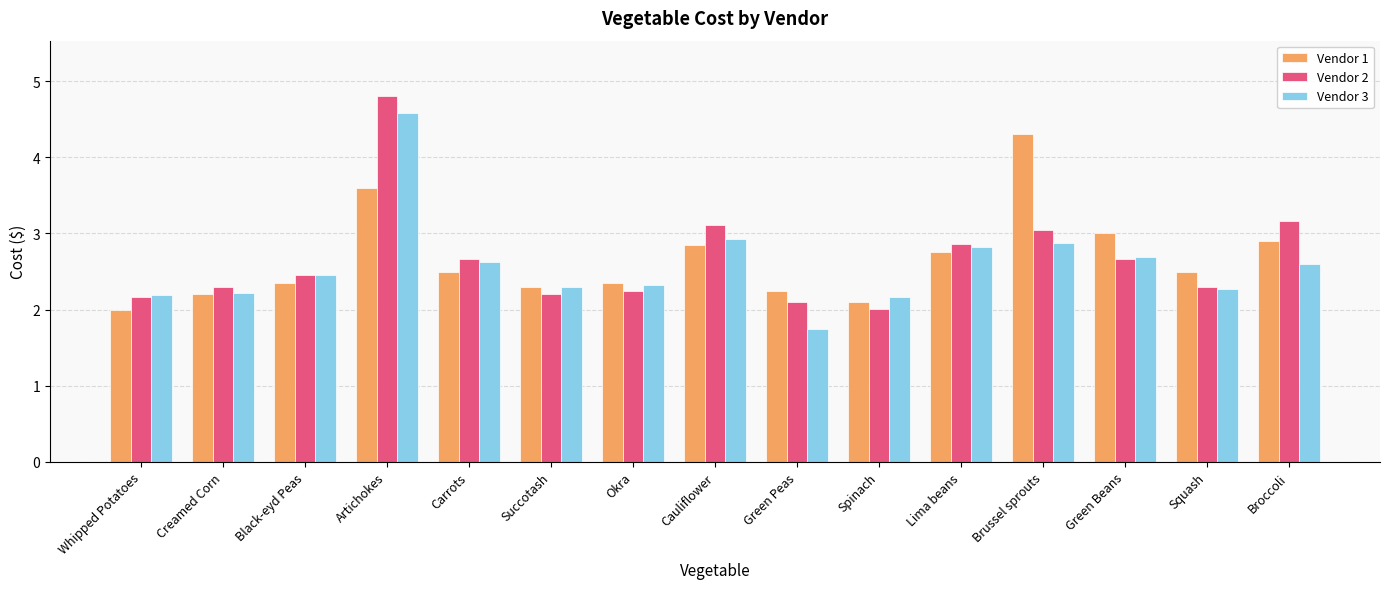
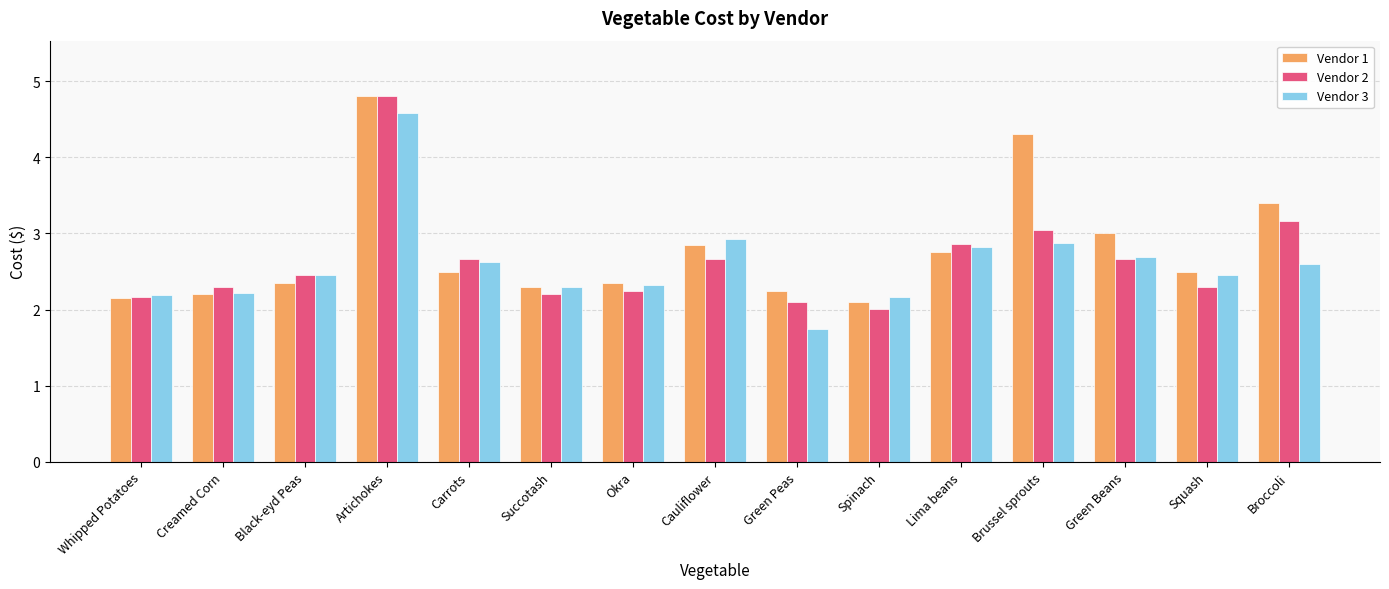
  {
    "Vendor 1": {
-     "Whipped Potatoes": 2.0,
+     "Whipped Potatoes": 2.2,
      "Creamed Corn": 2.2,
      "Black-eyd Peas": 2.4,
-     "Artichokes": 3.6,
+     "Artichokes": 4.8,
      "Carrots": 2.5,
      "Succotash": 2.3,
      "Okra": 2.4,
      "Cauliflower": 2.9,
      "Green Peas": 2.3,
      "Spinach": 2.1,
      "Lima beans": 2.8,
      "Brussel sprouts": 4.3,
      "Green Beans": 3.0,
      "Squash": 2.5,
-     "Broccoli": 2.9
+     "Broccoli": 3.4
    },
    "Vendor 2": {
      "Whipped Potatoes": 2.2,
      "Creamed Corn": 2.3,
      "Black-eyd Peas": 2.5,
      "Artichokes": 4.8,
      "Carrots": 2.7,
      "Succotash": 2.2,
      "Okra": 2.3,
-     "Cauliflower": 3.1,
+     "Cauliflower": 2.7,
      "Green Peas": 2.1,
      "Spinach": 2.0,
      "Lima beans": 2.9,
      "Brussel sprouts": 3.1,
      "Green Beans": 2.7,
      "Squash": 2.3,
      "Broccoli": 3.2
    },
    "Vendor 3": {
      "Whipped Potatoes": 2.2,
      "Creamed Corn": 2.2,
      "Black-eyd Peas": 2.5,
      "Artichokes": 4.6,
      "Carrots": 2.6,
      "Succotash": 2.3,
      "Okra": 2.3,
      "Cauliflower": 2.9,
      "Green Peas": 1.8,
      "Spinach": 2.2,
      "Lima beans": 2.8,
      "Brussel sprouts": 2.9,
      "Green Beans": 2.7,
-     "Squash": 2.3,
+     "Squash": 2.5,
      "Broccoli": 2.6
    }
  }
